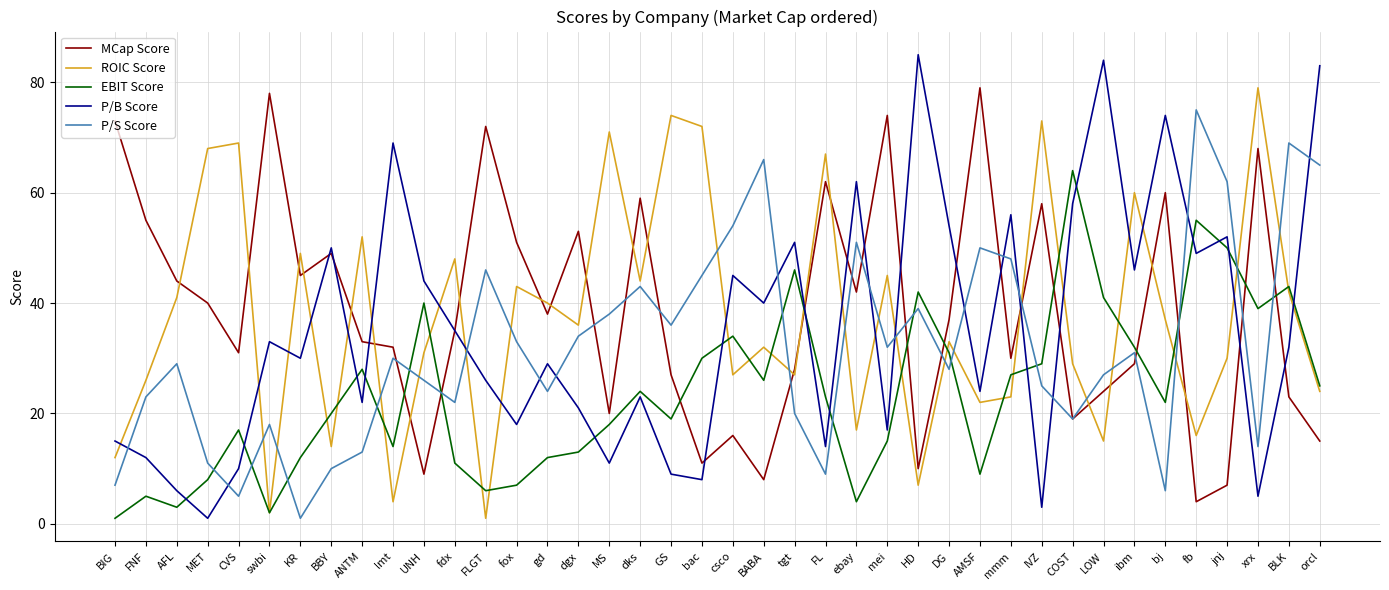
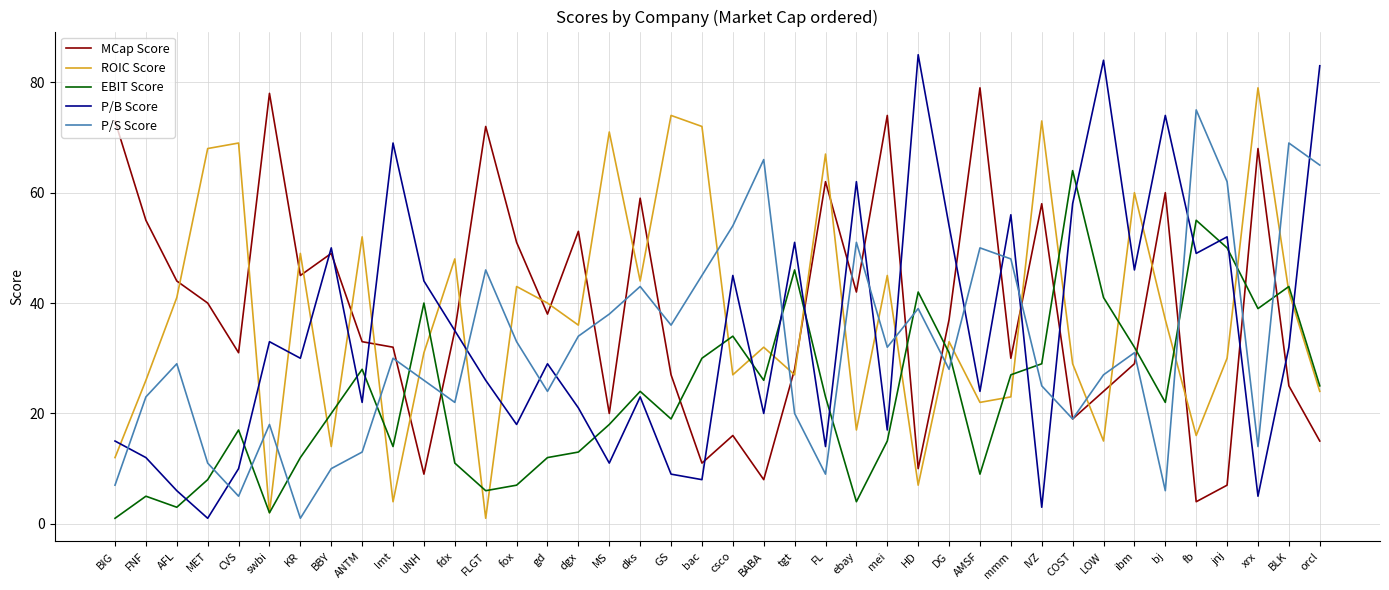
  {
    "MCap Score": {
      "FNF": 55,
      "AFL": 44,
      "MET": 40,
      "CVS": 31,
      "swbi": 78,
      "KR": 45,
      "BBY": 49,
      "ANTM": 33,
      "lmt": 32,
      "UNH": 9,
      "FLGT": 72,
      "fox": 51,
      "gd": 38,
      "dgx": 53,
      "MS": 20,
      "dks": 59,
      "GS": 27,
      "bac": 11,
      "csco": 16,
      "BABA": 8,
      "tgt": 28,
      "FL": 62,
      "ebay": 42,
      "mei": 74,
      "HD": 10,
      "DG": 37,
      "AMSF": 79,
      "mmm": 30,
      "IVZ": 58,
      "LOW": 24,
      "ibm": 29,
      "bj": 60,
      "fb": 4,
      "jnj": 7,
      "xrx": 68,
-     "BLK": 23,
+     "BLK": 25,
      "orcl": 15
    },
    "ROIC Score": {
      "BIG": 12,
      "FNF": 26,
      "AFL": 41,
      "MET": 68,
      "CVS": 69,
      "KR": 49,
      "BBY": 14,
      "ANTM": 52,
      "lmt": 4,
      "UNH": 31,
      "fdx": 48,
      "FLGT": 1,
      "fox": 43,
      "gd": 40,
      "dgx": 36,
      "MS": 71,
      "dks": 44,
      "GS": 74,
      "bac": 72,
      "csco": 27,
      "BABA": 32,
      "tgt": 27,
      "FL": 67,
      "ebay": 17,
      "mei": 45,
      "HD": 7,
      "DG": 33,
      "AMSF": 22,
      "mmm": 23,
      "IVZ": 73,
      "COST": 29,
      "LOW": 15,
      "ibm": 60,
      "bj": 37,
      "fb": 16,
      "jnj": 30,
      "xrx": 79,
      "BLK": 42,
      "orcl": 24
    },
    "EBIT Score": {
      "BIG": 1,
      "FNF": 5,
      "AFL": 3,
      "MET": 8,
      "CVS": 17,
      "KR": 12,
      "BBY": 20,
      "ANTM": 28,
      "lmt": 14,
      "UNH": 40,
      "fdx": 11,
      "FLGT": 6,
      "fox": 7,
      "gd": 12,
      "dgx": 13,
      "MS": 18,
      "dks": 24,
      "GS": 19,
      "bac": 30,
      "csco": 34,
      "BABA": 26,
      "tgt": 46,
      "FL": 23,
      "ebay": 4,
      "mei": 15,
      "HD": 42,
      "DG": 31,
      "AMSF": 9,
      "mmm": 27,
      "IVZ": 29,
      "COST": 64,
      "LOW": 41,
      "ibm": 32,
      "bj": 22,
      "fb": 55,
      "jnj": 50,
      "xrx": 39,
      "BLK": 43,
      "orcl": 25
    },
    "P/B Score": {
      "BIG": 15,
      "FNF": 12,
      "AFL": 6,
      "MET": 1,
      "CVS": 10,
      "swbi": 33,
      "KR": 30,
      "BBY": 50,
      "ANTM": 22,
      "lmt": 69,
      "UNH": 44,
      "FLGT": 26,
      "fox": 18,
      "gd": 29,
      "dgx": 21,
      "MS": 11,
      "dks": 23,
      "GS": 9,
      "bac": 8,
      "csco": 45,
-     "BABA": 40,
+     "BABA": 20,
      "tgt": 51,
      "FL": 14,
      "ebay": 62,
      "mei": 17,
      "HD": 85,
      "DG": 54,
      "AMSF": 24,
      "mmm": 56,
      "IVZ": 3,
      "COST": 58,
      "LOW": 84,
      "ibm": 46,
      "bj": 74,
      "fb": 49,
      "jnj": 52,
      "xrx": 5,
      "BLK": 32,
      "orcl": 83
    },
    "P/S Score": {
      "BIG": 7,
      "FNF": 23,
      "AFL": 29,
      "MET": 11,
      "CVS": 5,
      "swbi": 18,
      "KR": 1,
      "BBY": 10,
      "ANTM": 13,
      "lmt": 30,
      "UNH": 26,
      "fdx": 22,
      "FLGT": 46,
      "fox": 33,
      "gd": 24,
      "dgx": 34,
      "MS": 38,
      "dks": 43,
      "GS": 36,
      "bac": 45,
      "csco": 54,
      "BABA": 66,
      "tgt": 20,
      "FL": 9,
      "ebay": 51,
      "mei": 32,
      "HD": 39,
      "DG": 28,
      "AMSF": 50,
      "mmm": 48,
      "IVZ": 25,
      "LOW": 27,
      "ibm": 31,
      "bj": 6,
      "fb": 75,
      "jnj": 62,
      "xrx": 14,
      "BLK": 69,
      "orcl": 65
    }
  }
